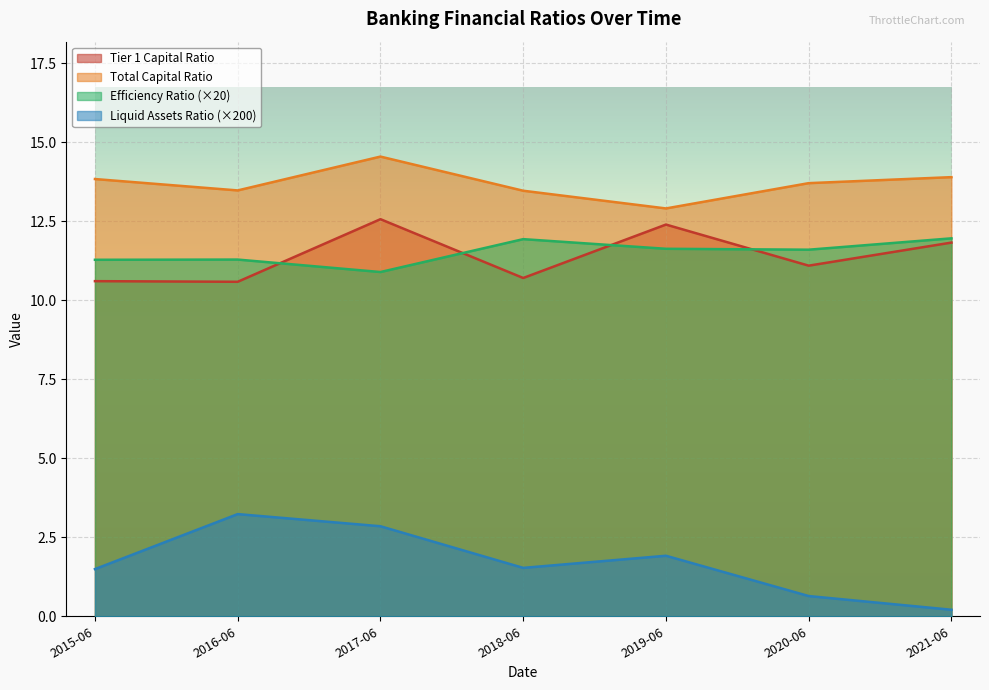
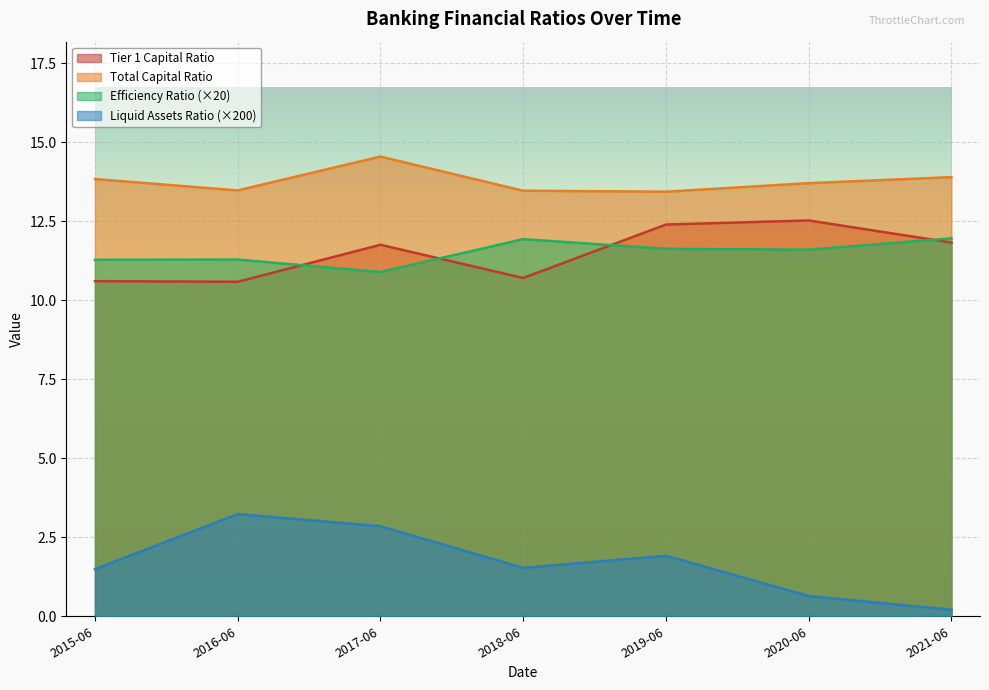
  {
    "Tier 1 Capital Ratio": {
      "2015-06": 10.6,
      "2016-06": 10.6,
-     "2017-06": 12.6,
+     "2017-06": 11.8,
      "2018-06": 10.7,
      "2019-06": 12.4,
-     "2020-06": 11.1,
+     "2020-06": 12.5,
      "2021-06": 11.8
    },
    "Total Capital Ratio": {
      "2015-06": 13.8,
      "2016-06": 13.5,
      "2017-06": 14.5,
      "2018-06": 13.5,
-     "2019-06": 12.9,
+     "2019-06": 13.4,
      "2020-06": 13.7,
      "2021-06": 13.9
    },
    "Efficiency Ratio (×20)": {
      "2015-06": 11.3,
      "2016-06": 11.3,
      "2017-06": 10.9,
      "2018-06": 11.9,
      "2019-06": 11.6,
      "2020-06": 11.6,
      "2021-06": 12.0
    },
    "Liquid Assets Ratio (×200)": {
      "2015-06": 1.5,
      "2016-06": 3.2,
      "2017-06": 2.8,
      "2018-06": 1.5,
      "2019-06": 1.9,
      "2020-06": 0.6,
      "2021-06": 0.2
    }
  }
